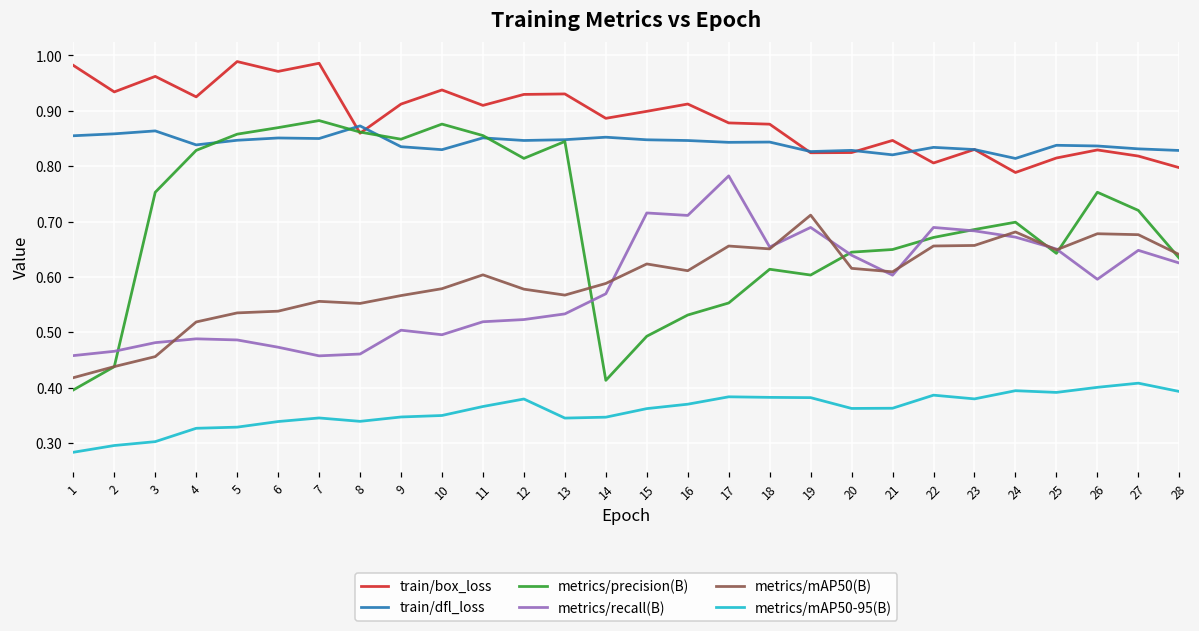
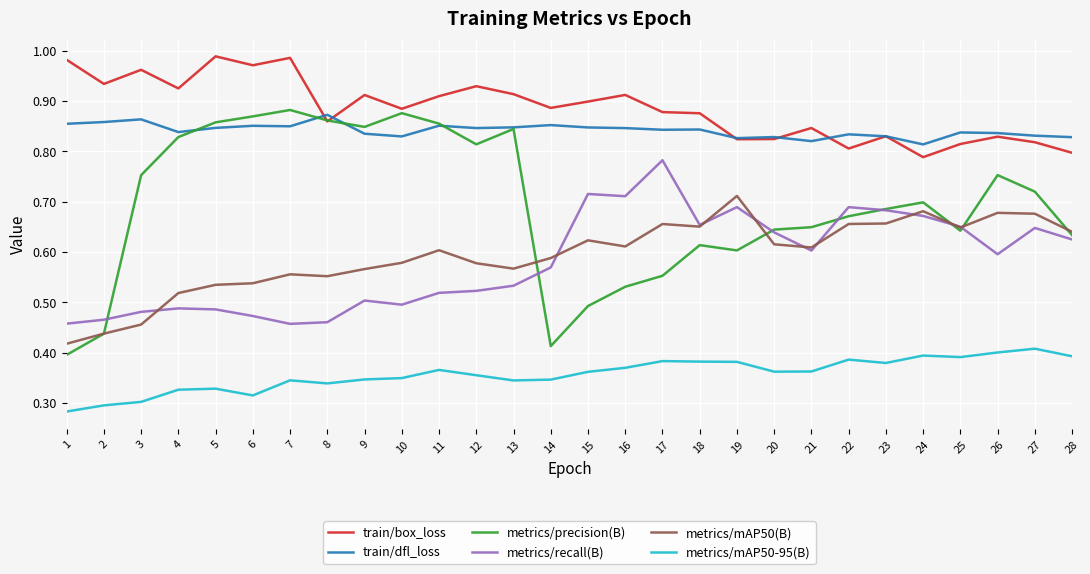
  {
    "train/box_loss": {
      "1": 0.98,
      "2": 0.93,
      "3": 0.96,
      "4": 0.93,
      "5": 0.99,
      "6": 0.97,
      "7": 0.99,
      "9": 0.91,
-     "10": 0.94,
+     "10": 0.88,
      "11": 0.91,
      "12": 0.93,
-     "13": 0.93,
+     "13": 0.91,
      "14": 0.89,
      "15": 0.90,
      "16": 0.91,
      "17": 0.88,
      "18": 0.88,
      "21": 0.85,
      "22": 0.81,
      "24": 0.79,
      "25": 0.81,
      "26": 0.83,
      "27": 0.82,
      "28": 0.80
    },
    "train/dfl_loss": {
      "1": 0.85,
      "2": 0.86,
      "3": 0.86,
      "4": 0.84,
      "5": 0.85,
      "6": 0.85,
      "7": 0.85,
      "8": 0.87,
      "9": 0.84,
      "10": 0.83,
      "12": 0.85,
      "14": 0.85,
      "15": 0.85,
      "16": 0.85,
      "17": 0.84,
      "18": 0.84,
      "21": 0.82,
      "22": 0.83,
      "24": 0.81,
      "25": 0.84,
      "26": 0.84,
      "27": 0.83,
      "28": 0.83
    },
    "metrics/precision(B)": {
      "1": 0.40,
      "3": 0.75,
      "4": 0.83,
      "5": 0.86,
      "6": 0.87,
      "7": 0.88,
      "9": 0.85,
      "10": 0.88,
      "12": 0.81,
      "14": 0.41,
      "15": 0.49,
      "16": 0.53,
      "17": 0.55,
      "18": 0.61,
      "19": 0.60,
      "20": 0.64,
      "21": 0.65,
      "22": 0.67,
      "24": 0.70,
      "25": 0.64,
      "26": 0.75,
      "27": 0.72,
      "28": 0.63
    },
    "metrics/recall(B)": {
      "1": 0.46,
      "2": 0.47,
      "3": 0.48,
      "4": 0.49,
      "5": 0.49,
      "6": 0.47,
      "7": 0.46,
      "8": 0.46,
      "9": 0.50,
      "10": 0.50,
      "11": 0.52,
      "12": 0.52,
      "13": 0.53,
      "14": 0.57,
      "15": 0.72,
      "16": 0.71,
      "17": 0.78,
      "19": 0.69,
      "20": 0.64,
      "21": 0.60,
      "22": 0.69,
      "24": 0.67,
      "26": 0.60,
      "27": 0.65,
      "28": 0.62
    },
    "metrics/mAP50(B)": {
      "1": 0.42,
      "3": 0.46,
      "4": 0.52,
      "5": 0.53,
      "6": 0.54,
      "7": 0.56,
      "8": 0.55,
      "9": 0.57,
      "10": 0.58,
      "11": 0.60,
      "12": 0.58,
      "13": 0.57,
      "14": 0.59,
      "15": 0.62,
      "16": 0.61,
      "17": 0.66,
      "19": 0.71,
      "20": 0.62,
      "21": 0.61,
      "22": 0.66,
      "23": 0.66,
      "24": 0.68,
      "26": 0.68,
      "27": 0.68,
      "28": 0.64
    },
    "metrics/mAP50-95(B)": {
      "1": 0.28,
      "2": 0.30,
      "3": 0.30,
      "4": 0.33,
      "5": 0.33,
-     "6": 0.34,
+     "6": 0.31,
      "7": 0.35,
      "8": 0.34,
      "9": 0.35,
      "10": 0.35,
      "11": 0.37,
-     "12": 0.38,
+     "12": 0.36,
      "13": 0.34,
      "14": 0.35,
      "15": 0.36,
      "16": 0.37,
      "17": 0.38,
      "18": 0.38,
      "19": 0.38,
      "20": 0.36,
      "21": 0.36,
      "22": 0.39,
      "23": 0.38,
      "24": 0.39,
      "25": 0.39,
      "26": 0.40,
      "27": 0.41,
      "28": 0.39
    }
  }
